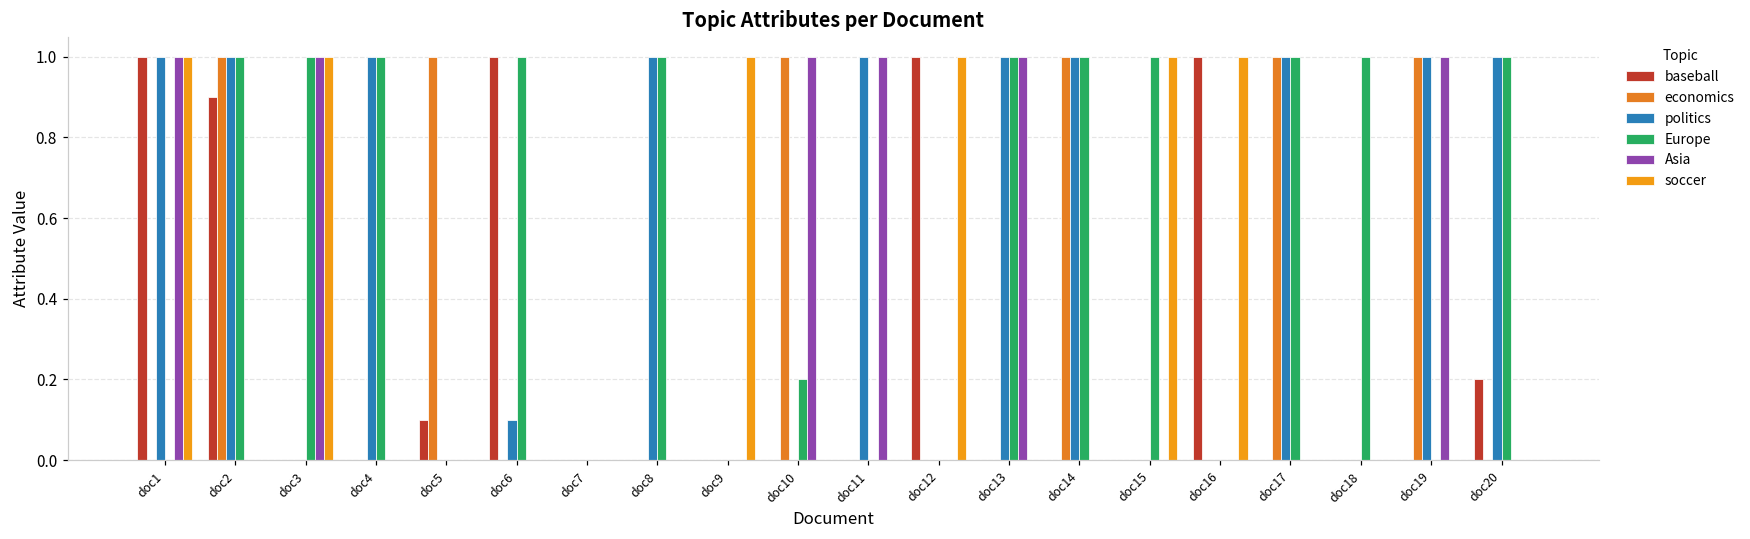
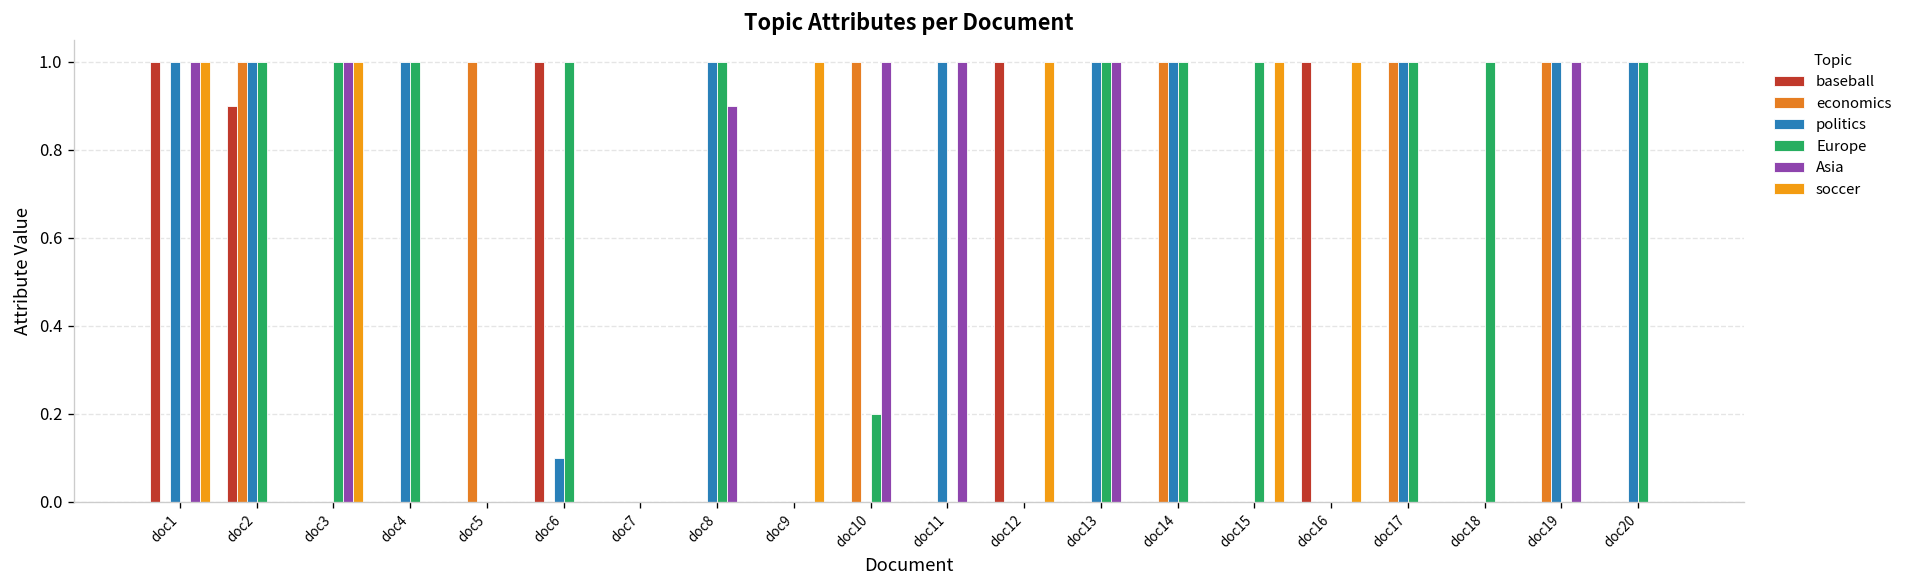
  {
    "baseball": {
      "doc1": 1.0,
      "doc2": 0.9,
      "doc3": 0.0,
      "doc4": 0.0,
-     "doc5": 0.1,
+     "doc5": 0.0,
      "doc6": 1.0,
      "doc7": 0.0,
      "doc8": 0.0,
      "doc9": 0.0,
      "doc10": 0.0,
      "doc11": 0.0,
      "doc12": 1.0,
      "doc13": 0.0,
      "doc14": 0.0,
      "doc15": 0.0,
      "doc16": 1.0,
      "doc17": 0.0,
      "doc18": 0.0,
      "doc19": 0.0,
-     "doc20": 0.2
+     "doc20": 0.0
    },
    "politics": {
      "doc1": 1.0,
      "doc2": 1.0,
      "doc3": 0.0,
      "doc4": 1.0,
      "doc5": 0.0,
      "doc6": 0.1,
      "doc7": 0.0,
      "doc8": 1.0,
      "doc9": 0.0,
      "doc10": 0.0,
      "doc11": 1.0,
      "doc12": 0.0,
      "doc13": 1.0,
      "doc14": 1.0,
      "doc15": 0.0,
      "doc16": 0.0,
      "doc17": 1.0,
      "doc18": 0.0,
      "doc19": 1.0,
      "doc20": 1.0
    },
    "Europe": {
      "doc1": 0.0,
      "doc2": 1.0,
      "doc3": 1.0,
      "doc4": 1.0,
      "doc5": 0.0,
      "doc6": 1.0,
      "doc7": 0.0,
      "doc8": 1.0,
      "doc9": 0.0,
      "doc10": 0.2,
      "doc11": 0.0,
      "doc12": 0.0,
      "doc13": 1.0,
      "doc14": 1.0,
      "doc15": 1.0,
      "doc16": 0.0,
      "doc17": 1.0,
      "doc18": 1.0,
      "doc19": 0.0,
      "doc20": 1.0
    },
    "Asia": {
      "doc1": 1.0,
      "doc2": 0.0,
      "doc3": 1.0,
      "doc4": 0.0,
      "doc5": 0.0,
      "doc6": 0.0,
      "doc7": 0.0,
-     "doc8": 0.0,
+     "doc8": 0.9,
      "doc9": 0.0,
      "doc10": 1.0,
      "doc11": 1.0,
      "doc12": 0.0,
      "doc13": 1.0,
      "doc14": 0.0,
      "doc15": 0.0,
      "doc16": 0.0,
      "doc17": 0.0,
      "doc18": 0.0,
      "doc19": 1.0,
      "doc20": 0.0
    }
  }
